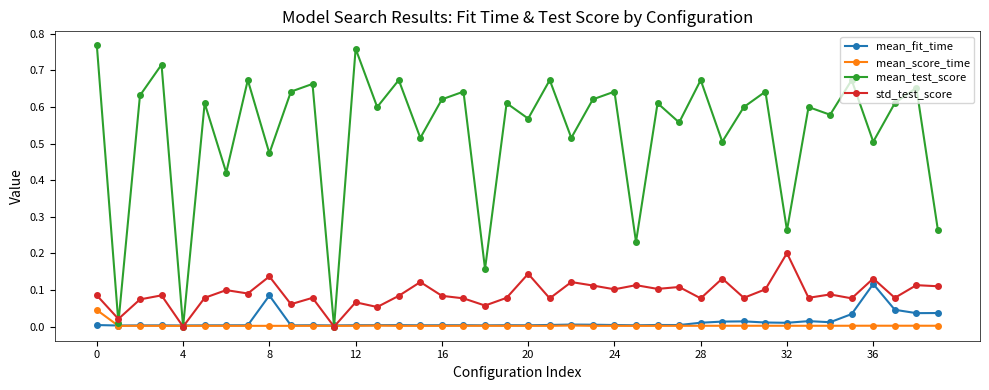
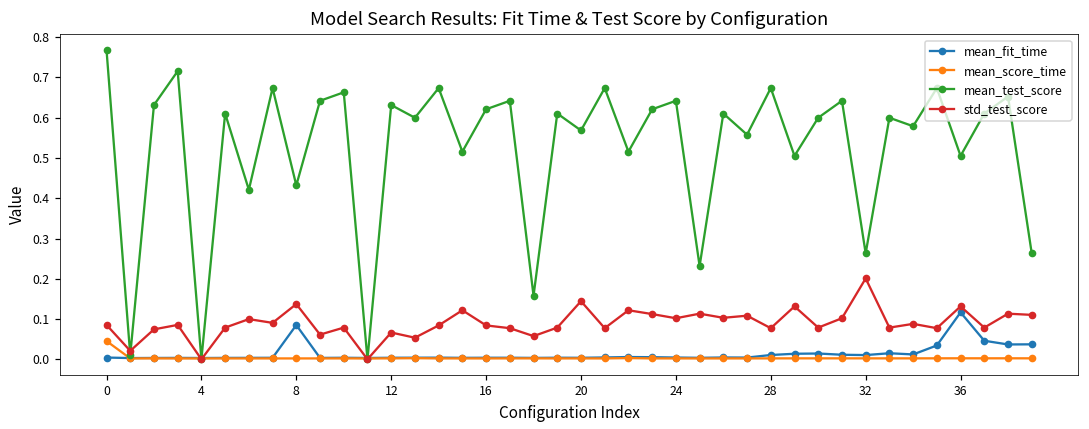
  {
    "mean_fit_time": {
      "0": 0.00,
      "8": 0.09,
      "28": 0.01,
      "32": 0.01,
      "36": 0.12
    },
    "mean_score_time": {
      "0": 0.05,
      "8": 0.00,
      "28": 0.00,
      "32": 0.00,
      "36": 0.00
    },
    "mean_test_score": {
      "0": 0.77,
-     "8": 0.47,
-     "12": 0.76,
+     "8": 0.43,
+     "12": 0.63,
      "16": 0.62,
      "20": 0.57,
      "24": 0.64,
      "28": 0.67,
      "32": 0.26,
      "36": 0.51
    },
    "std_test_score": {
      "0": 0.09,
      "8": 0.14,
      "12": 0.07,
      "16": 0.08,
      "20": 0.14,
      "24": 0.10,
      "28": 0.08,
      "32": 0.20,
      "36": 0.13
    }
  }
